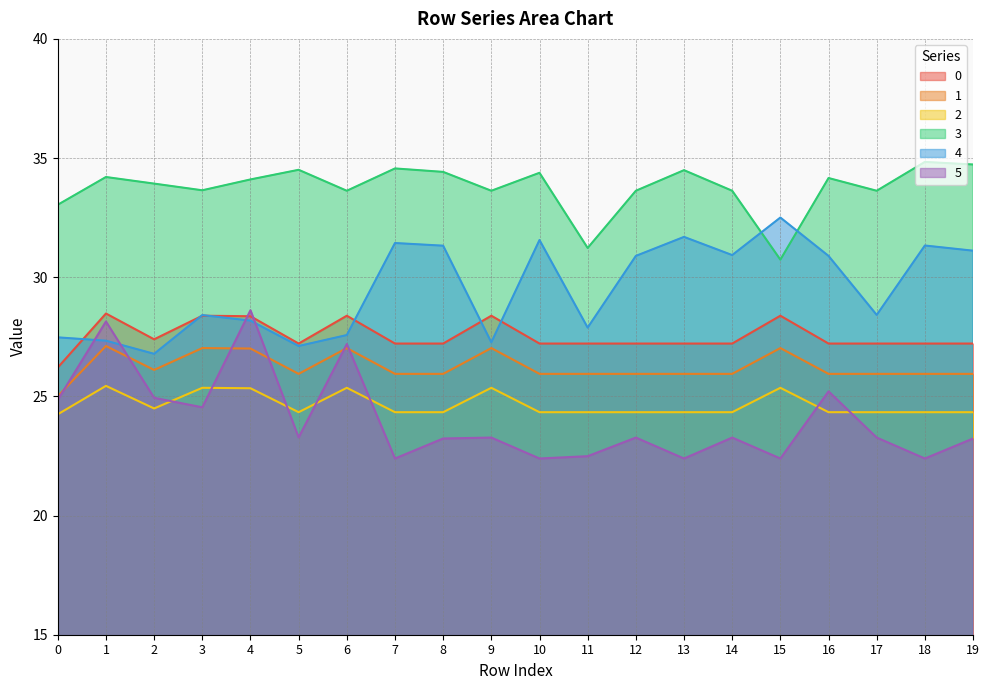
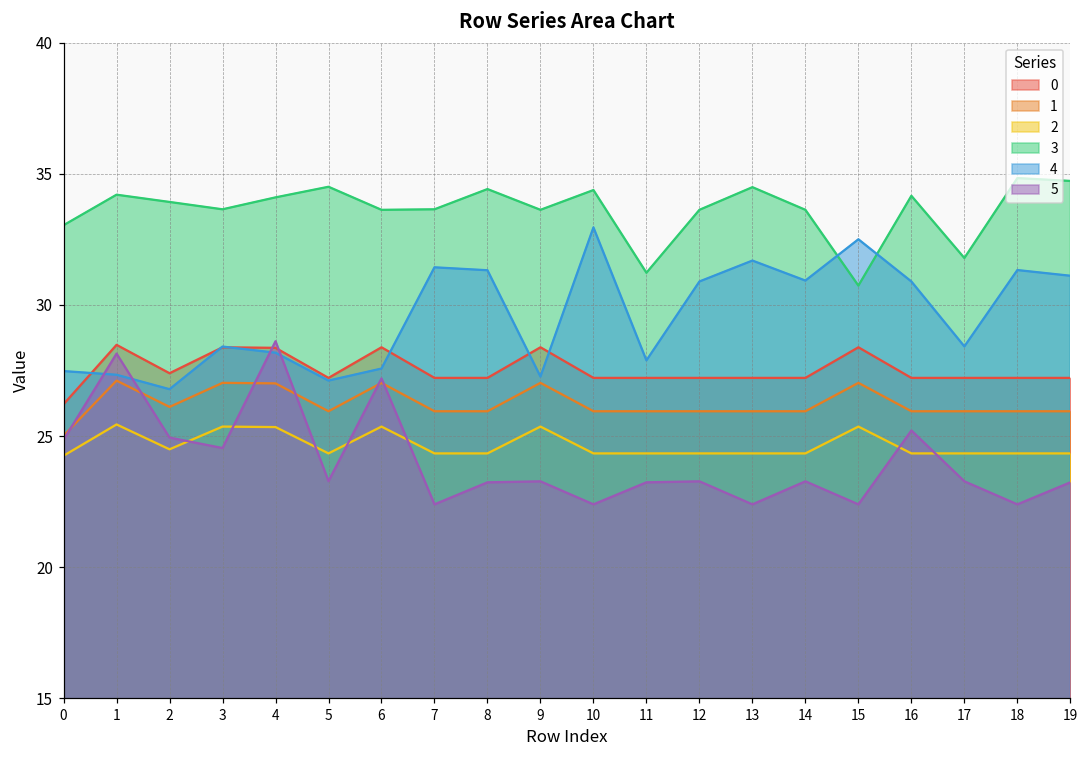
  {
    "3": {
      "0": 33.0,
      "1": 34.2,
      "2": 33.9,
      "3": 33.6,
      "4": 34.1,
      "5": 34.5,
      "6": 33.6,
-     "7": 34.6,
+     "7": 33.6,
      "8": 34.4,
      "9": 33.6,
      "10": 34.4,
      "11": 31.2,
      "12": 33.6,
      "13": 34.5,
      "14": 33.6,
      "15": 30.7,
      "16": 34.2,
-     "17": 33.6,
+     "17": 31.8,
      "19": 34.7
    },
    "4": {
      "0": 27.5,
      "1": 27.3,
      "2": 26.8,
      "4": 28.2,
      "6": 27.6,
      "7": 31.4,
      "8": 31.3,
      "9": 27.3,
-     "10": 31.6,
+     "10": 33.0,
      "11": 27.9,
      "12": 30.9,
      "13": 31.7,
      "14": 30.9,
      "15": 32.5,
      "16": 30.9,
      "17": 28.4,
      "18": 31.3,
      "19": 31.1
    },
    "5": {
      "0": 24.9,
      "1": 28.1,
      "2": 24.9,
      "3": 24.5,
      "4": 28.6,
      "5": 23.3,
      "6": 27.2,
      "7": 22.4,
      "8": 23.2,
      "9": 23.3,
      "10": 22.4,
-     "11": 22.5,
+     "11": 23.2,
      "12": 23.3,
      "13": 22.4,
      "14": 23.3,
      "15": 22.4,
      "16": 25.2,
      "17": 23.3,
      "18": 22.4,
      "19": 23.2
    }
  }
